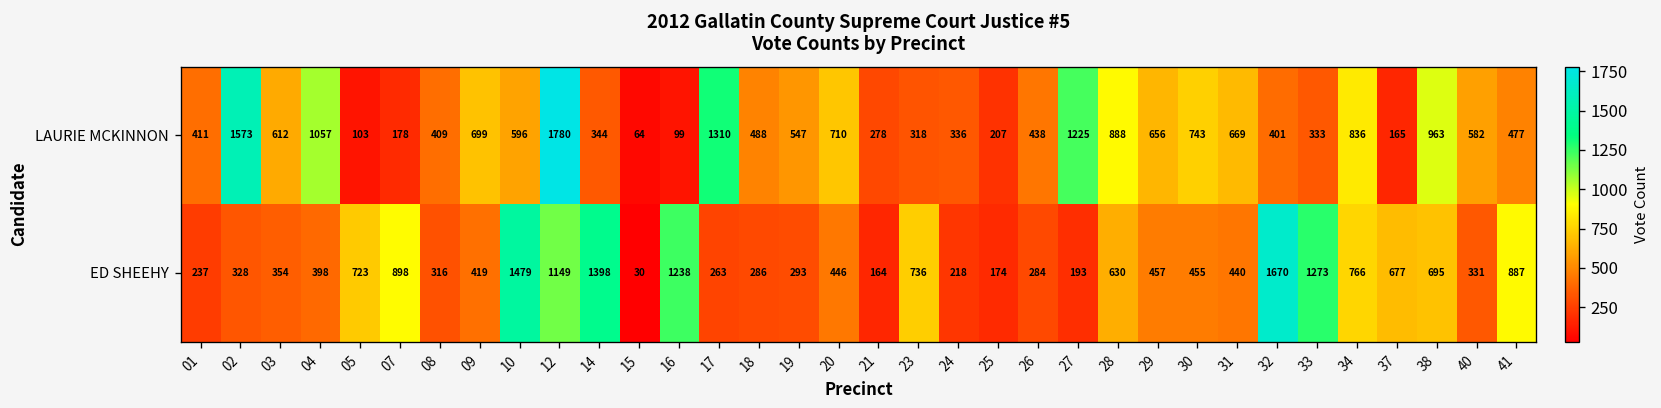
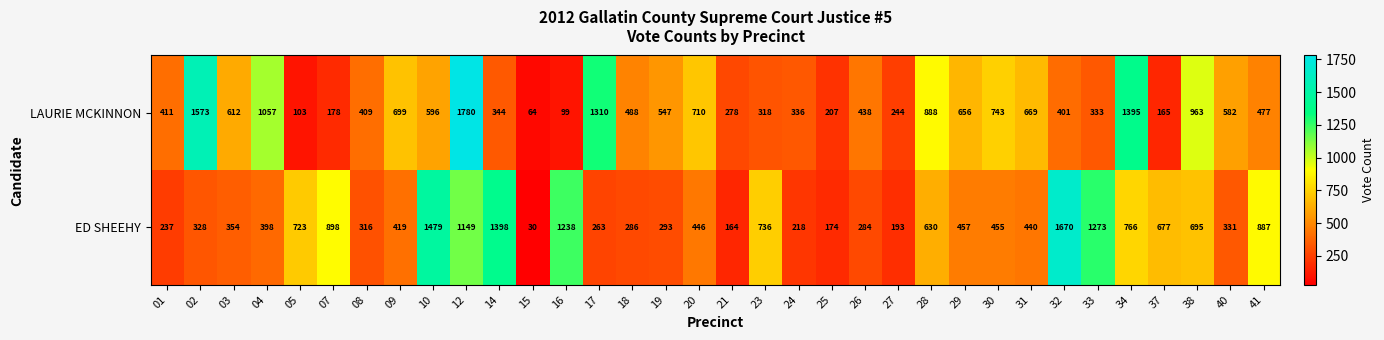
  {
    "LAURIE MCKINNON": {
      "01": 411,
      "02": 1573,
      "03": 612,
      "04": 1057,
      "05": 103,
      "07": 178,
      "08": 409,
      "09": 699,
      "10": 596,
      "12": 1780,
      "14": 344,
      "15": 64,
      "16": 99,
      "17": 1310,
      "18": 488,
      "19": 547,
      "20": 710,
      "21": 278,
      "23": 318,
      "24": 336,
      "25": 207,
      "26": 438,
-     "27": 1225,
+     "27": 244,
      "28": 888,
      "29": 656,
      "30": 743,
      "31": 669,
      "32": 401,
      "33": 333,
-     "34": 836,
+     "34": 1395,
      "37": 165,
      "38": 963,
      "40": 582,
      "41": 477
    },
    "ED SHEEHY": {
      "01": 237,
      "02": 328,
      "03": 354,
      "04": 398,
      "05": 723,
      "07": 898,
      "08": 316,
      "09": 419,
      "10": 1479,
      "12": 1149,
      "14": 1398,
      "15": 30,
      "16": 1238,
      "17": 263,
      "18": 286,
      "19": 293,
      "20": 446,
      "21": 164,
      "23": 736,
      "24": 218,
      "25": 174,
      "26": 284,
      "27": 193,
      "28": 630,
      "29": 457,
      "30": 455,
      "31": 440,
      "32": 1670,
      "33": 1273,
      "34": 766,
      "37": 677,
      "38": 695,
      "40": 331,
      "41": 887
    }
  }
